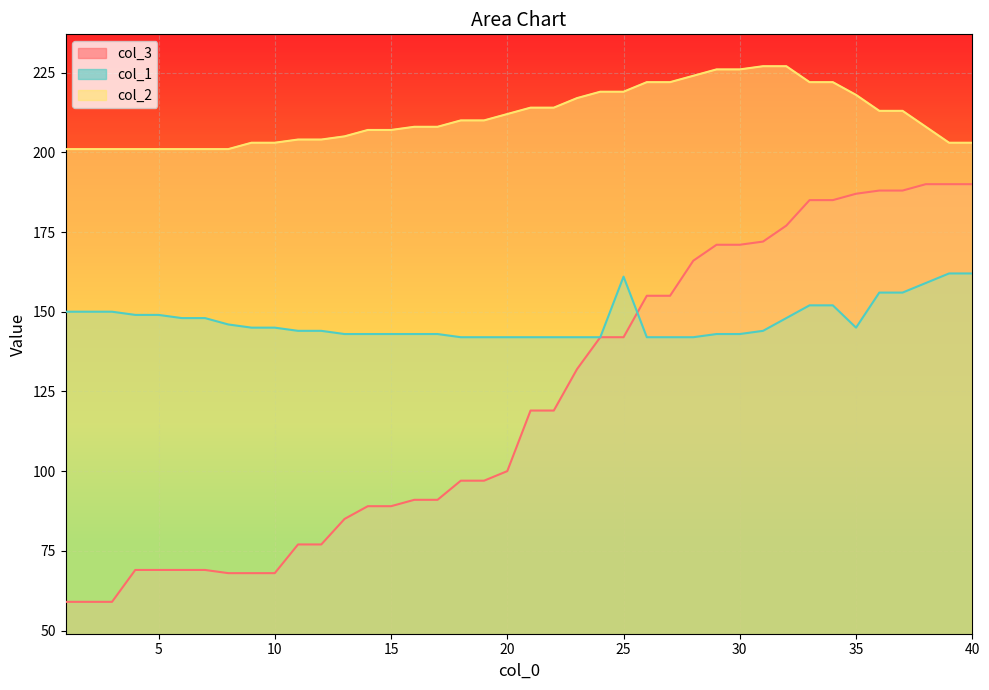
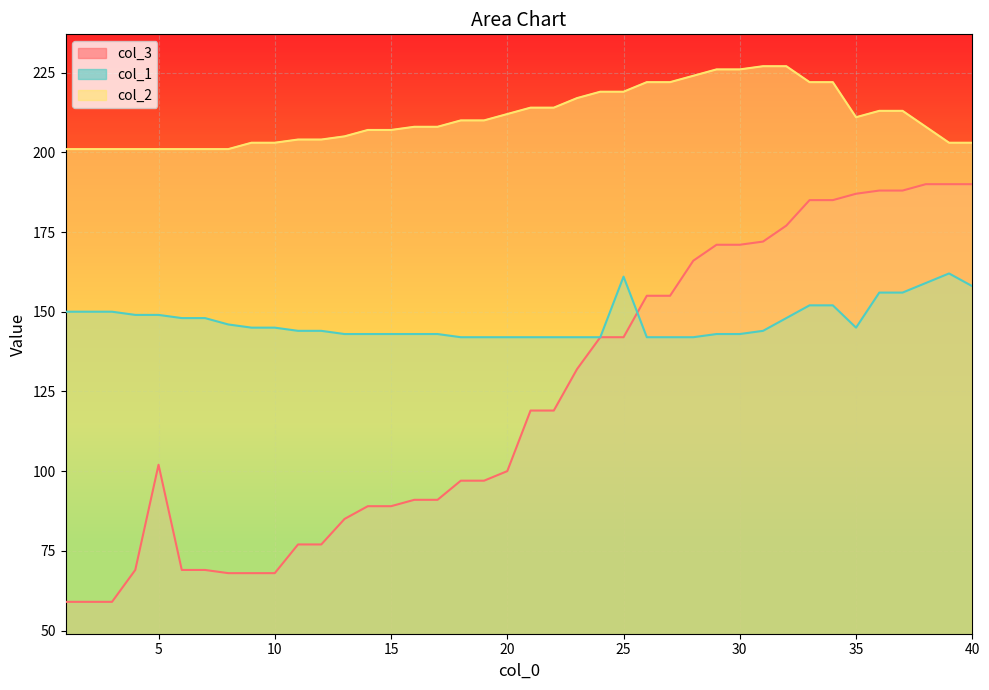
  {
    "col_3": {
-     "5": 69,
+     "5": 102,
      "10": 68,
      "15": 89,
      "20": 100,
      "25": 142,
      "30": 171,
      "35": 187,
      "40": 190
    },
    "col_1": {
      "5": 149,
      "10": 145,
      "15": 143,
      "20": 142,
      "25": 161,
      "30": 143,
      "35": 145,
-     "40": 162
+     "40": 158
    },
    "col_2": {
      "5": 201,
      "10": 203,
      "15": 207,
      "20": 212,
      "25": 219,
      "30": 226,
-     "35": 218,
+     "35": 211,
      "40": 203
    }
  }
